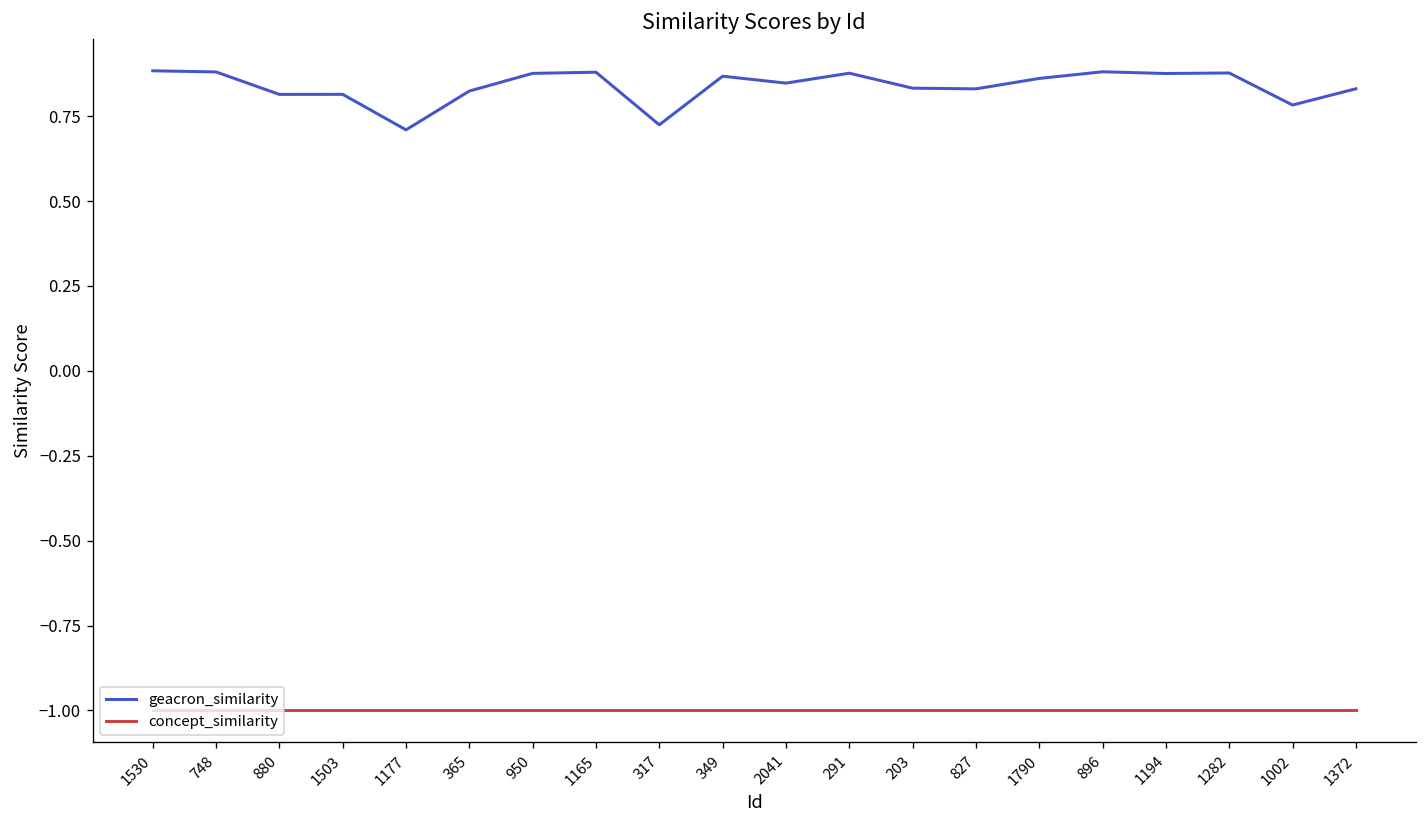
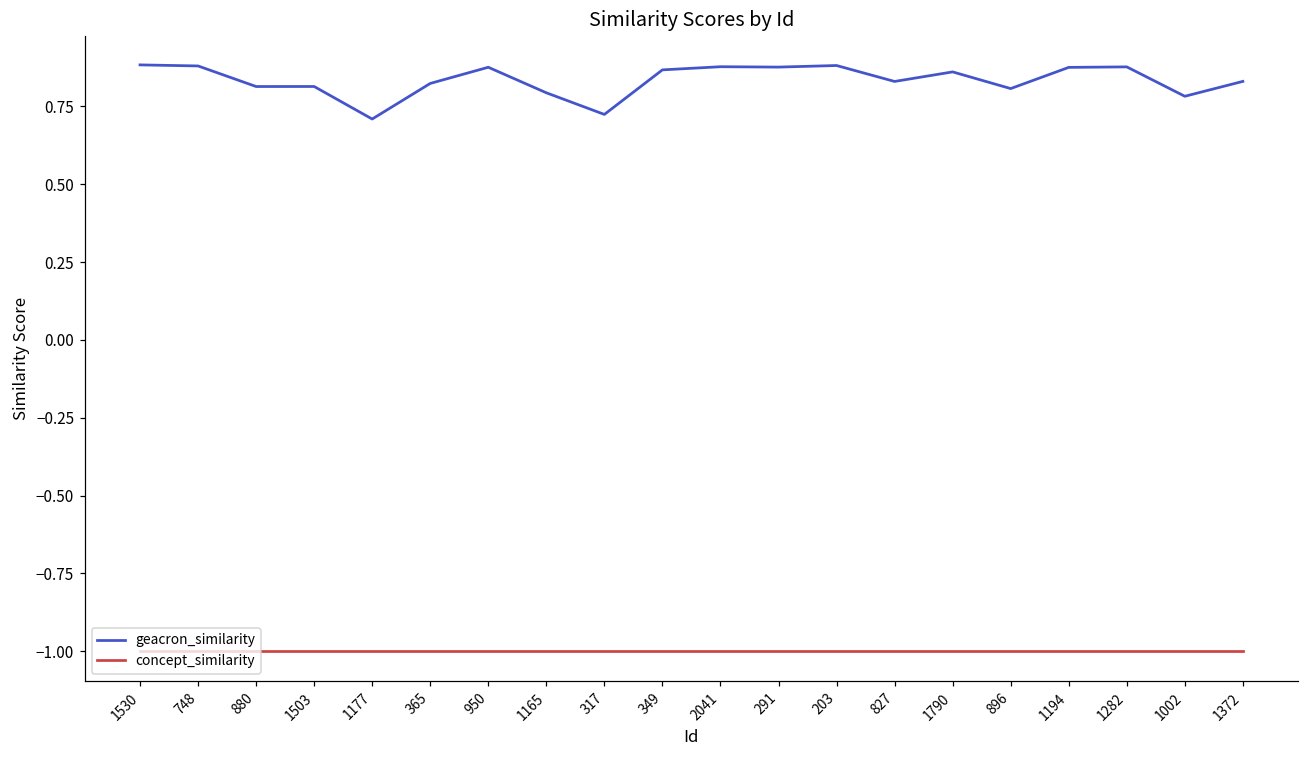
  {
    "geacron_similarity": {
      "1530": 0.88,
      "748": 0.88,
      "880": 0.81,
      "1503": 0.81,
      "1177": 0.71,
      "365": 0.82,
      "950": 0.88,
-     "1165": 0.88,
+     "1165": 0.79,
      "317": 0.72,
      "349": 0.87,
-     "2041": 0.85,
+     "2041": 0.88,
      "291": 0.88,
-     "203": 0.83,
+     "203": 0.88,
      "827": 0.83,
      "1790": 0.86,
-     "896": 0.88,
+     "896": 0.81,
      "1194": 0.88,
      "1282": 0.88,
      "1002": 0.78,
      "1372": 0.83
    },
    "concept_similarity": {
      "1503": -1.00,
      "1177": -1.00,
      "365": -1.00,
      "950": -1.00,
      "1165": -1.00,
      "317": -1.00,
      "349": -1.00,
      "2041": -1.00,
      "291": -1.00,
      "203": -1.00,
      "827": -1.00,
      "1790": -1.00,
      "896": -1.00,
      "1194": -1.00,
      "1282": -1.00,
      "1002": -1.00,
      "1372": -1.00
    }
  }
